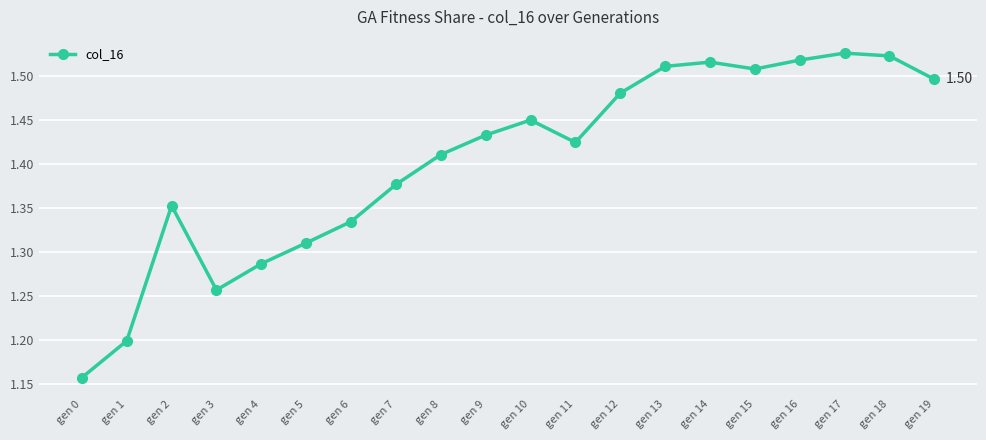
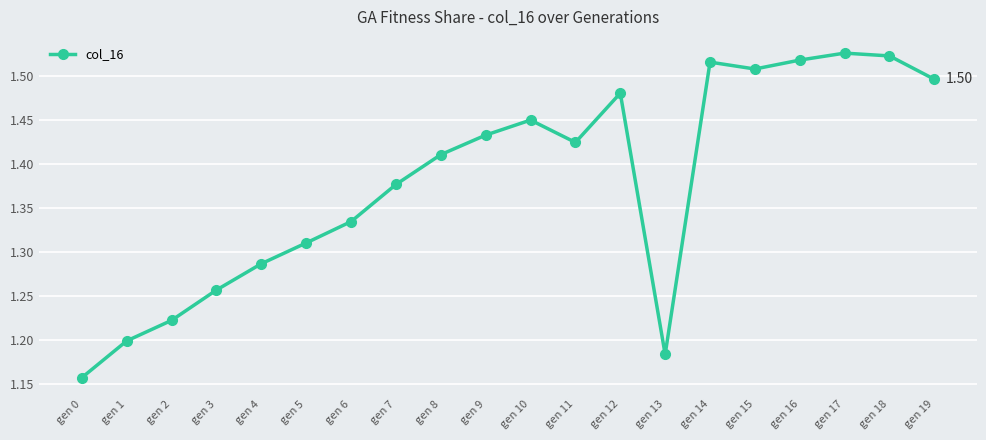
  {
    "gen 0": 1.16,
    "gen 1": 1.20,
-   "gen 2": 1.35,
+   "gen 2": 1.22,
    "gen 3": 1.26,
    "gen 4": 1.29,
    "gen 5": 1.31,
    "gen 6": 1.33,
    "gen 7": 1.38,
    "gen 8": 1.41,
    "gen 9": 1.43,
    "gen 10": 1.45,
    "gen 11": 1.42,
    "gen 12": 1.48,
-   "gen 13": 1.51,
+   "gen 13": 1.18,
    "gen 14": 1.52,
    "gen 15": 1.51,
    "gen 16": 1.52,
    "gen 17": 1.53,
    "gen 18": 1.52
  }
